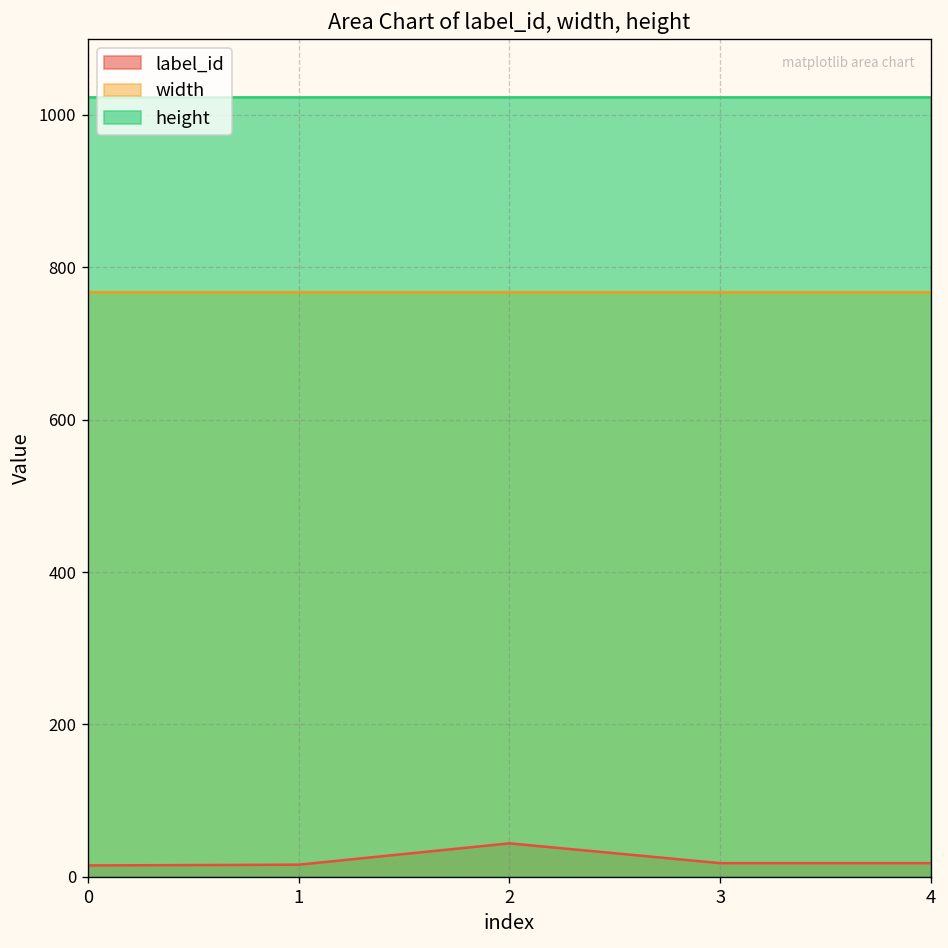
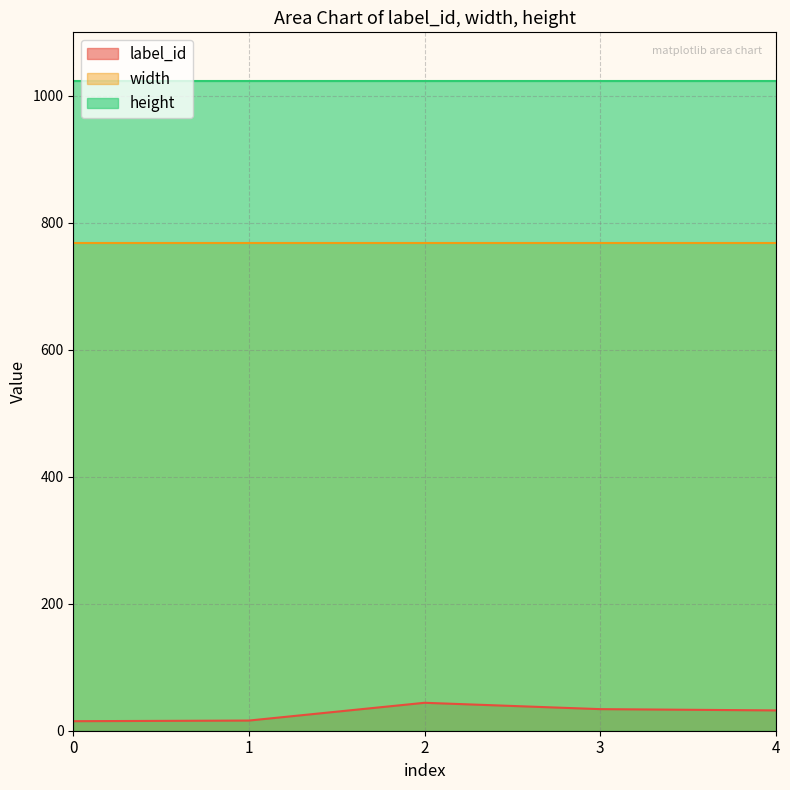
  {
    "label_id": {
      "0": 20,
      "1": 20,
      "2": 40,
-     "3": 20,
-     "4": 20
+     "3": 30,
+     "4": 30
    },
    "width": {
      "0": 770,
      "1": 770,
      "2": 770,
      "3": 770,
      "4": 770
    },
    "height": {
      "0": 1020,
      "1": 1020,
      "2": 1020,
      "3": 1020,
      "4": 1020
    }
  }
